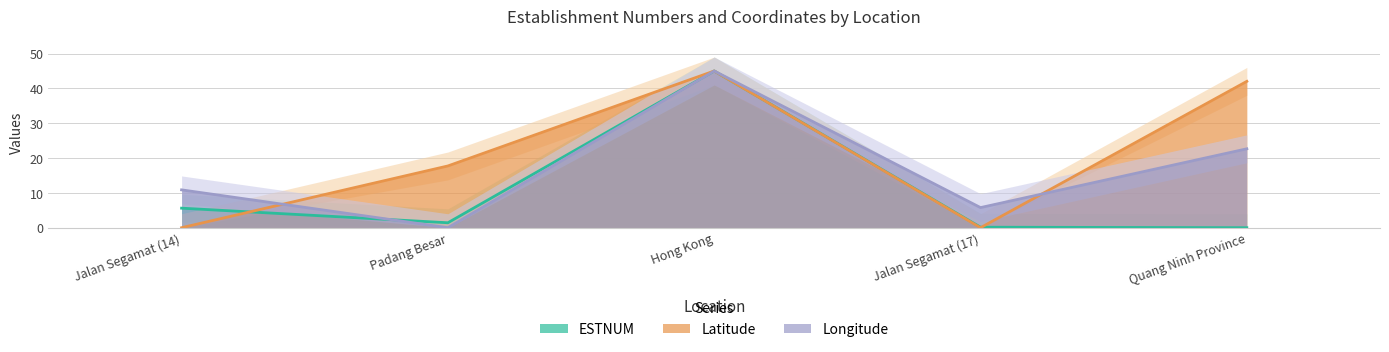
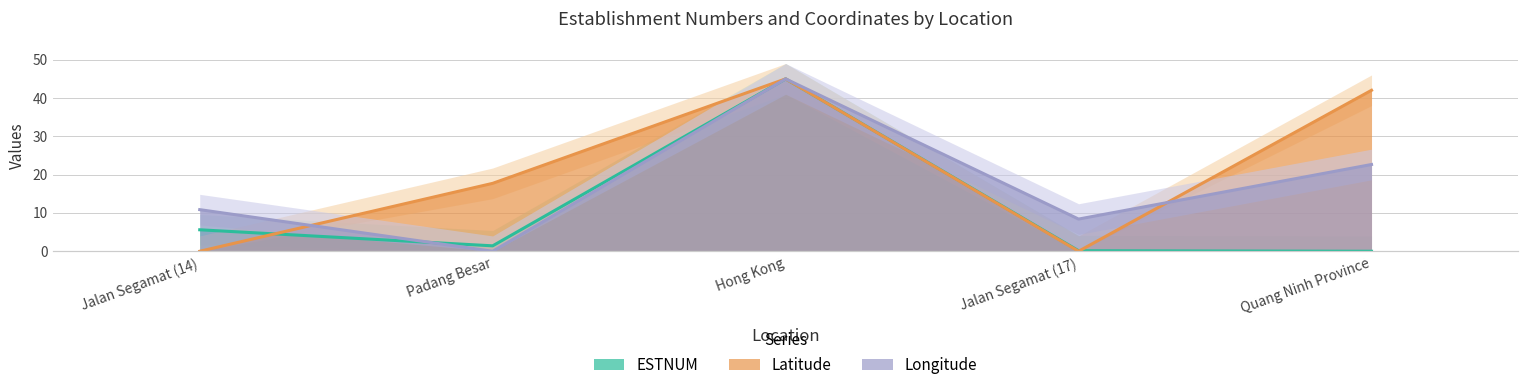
  {
    "ESTNUM": {
      "Jalan Segamat (14)": 6,
      "Padang Besar": 1,
      "Quang Ninh Province": 0
    },
    "Latitude": {
      "Jalan Segamat (14)": 0,
      "Padang Besar": 18,
      "Quang Ninh Province": 42
    },
    "Longitude": {
      "Jalan Segamat (14)": 11,
      "Padang Besar": 0,
-     "Jalan Segamat (17)": 6,
+     "Jalan Segamat (17)": 8,
      "Quang Ninh Province": 23
    }
  }
